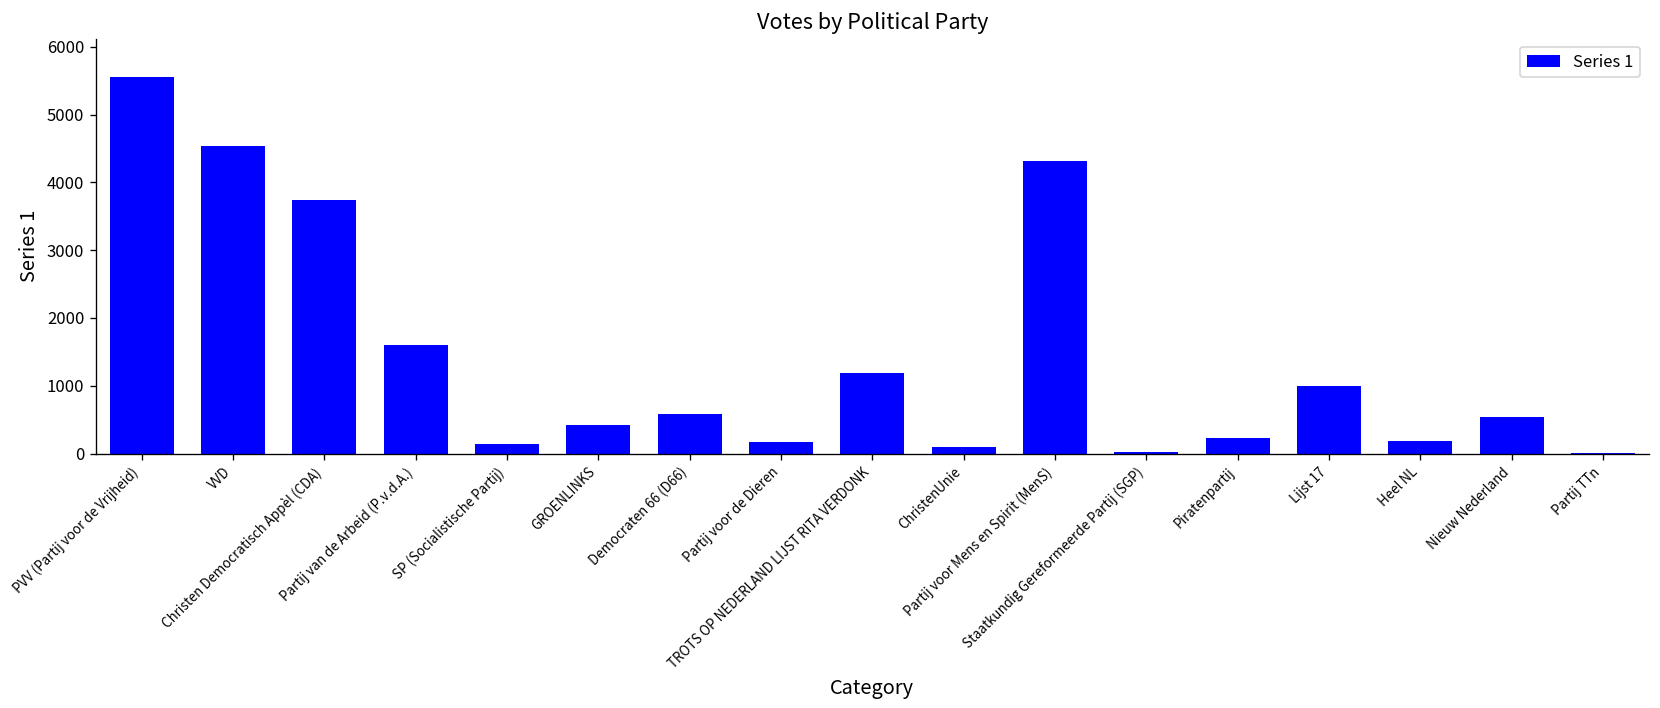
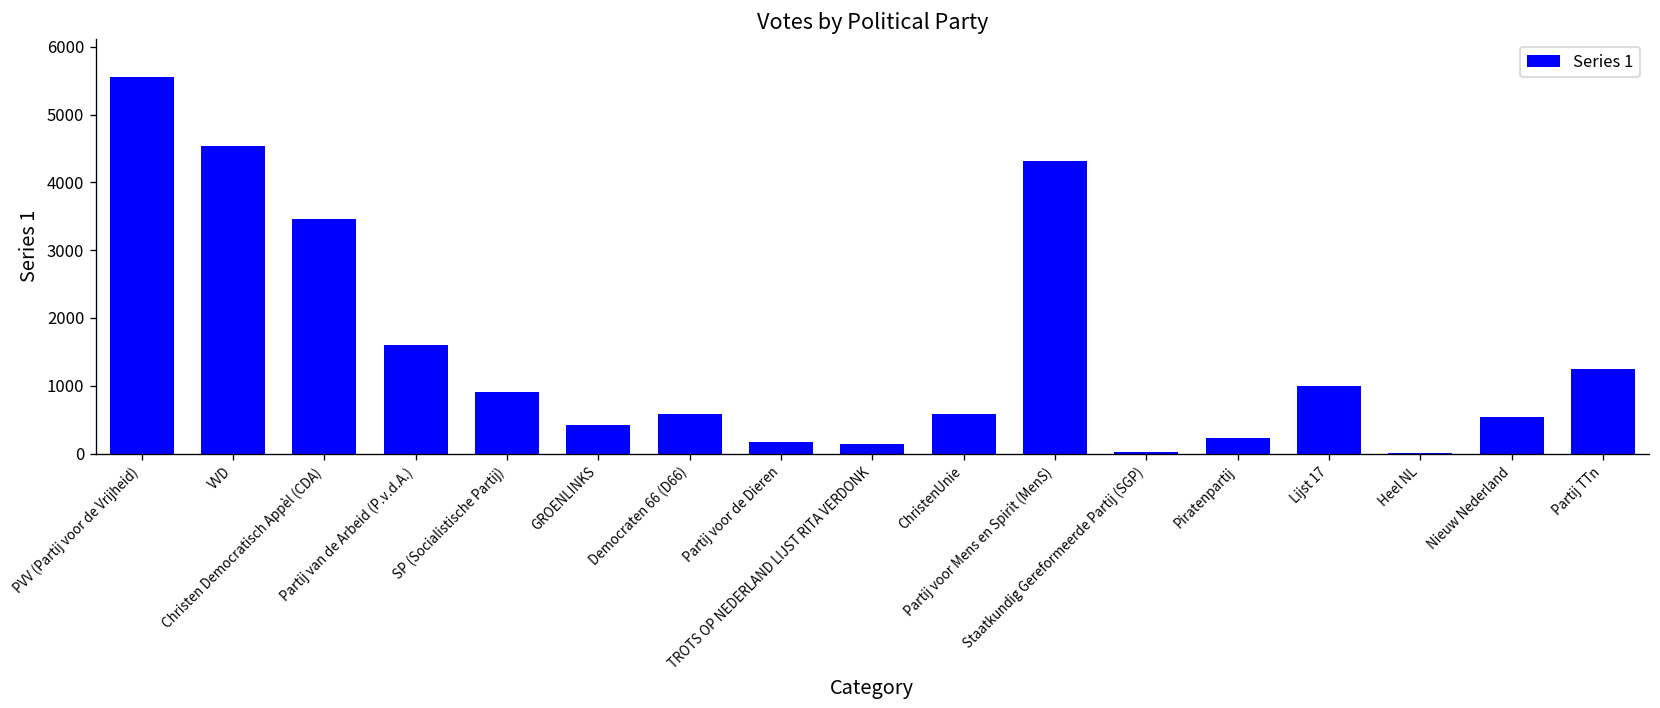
  {
    "PVV (Partij voor de Vrijheid)": 5600,
    "VVD": 4500,
-   "Christen Democratisch Appèl (CDA)": 3700,
+   "Christen Democratisch Appèl (CDA)": 3500,
    "Partij van de Arbeid (P.v.d.A.)": 1600,
-   "SP (Socialistische Partij)": 100,
+   "SP (Socialistische Partij)": 900,
    "GROENLINKS": 400,
    "Democraten 66 (D66)": 600,
    "Partij voor de Dieren": 200,
-   "TROTS OP NEDERLAND LIJST RITA VERDONK": 1200,
-   "ChristenUnie": 100,
+   "TROTS OP NEDERLAND LIJST RITA VERDONK": 100,
+   "ChristenUnie": 600,
    "Partij voor Mens en Spirit (MenS)": 4300,
    "Piratenpartij": 200,
    "Lijst 17": 1000,
-   "Heel NL": 200,
+   "Heel NL": 0,
    "Nieuw Nederland": 500,
-   "Partij TTn": 0
+   "Partij TTn": 1200
  }
